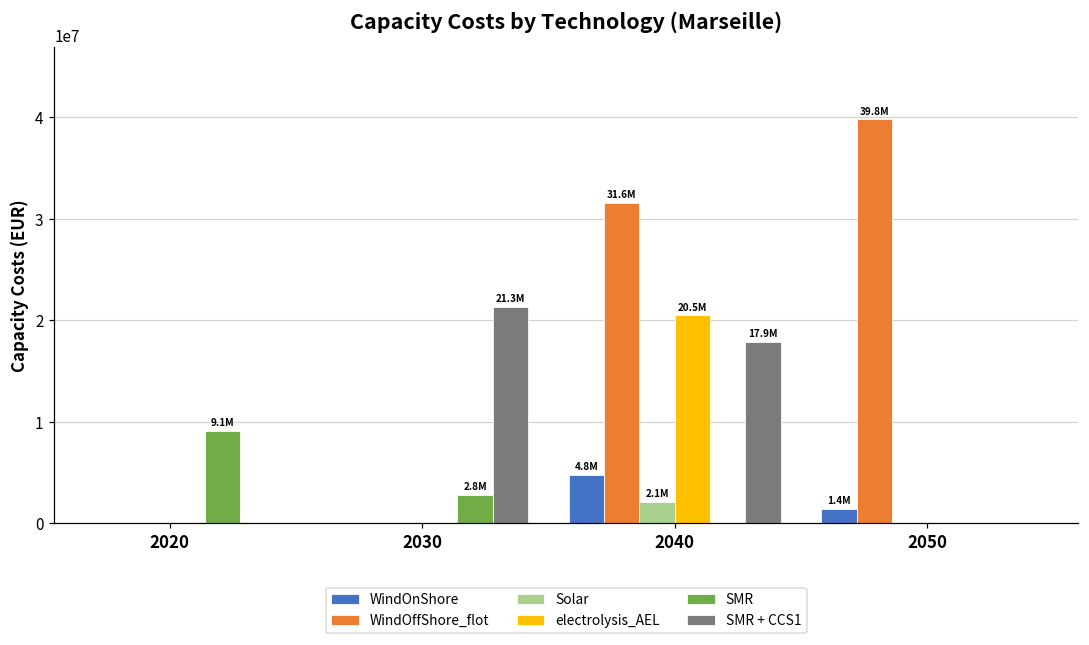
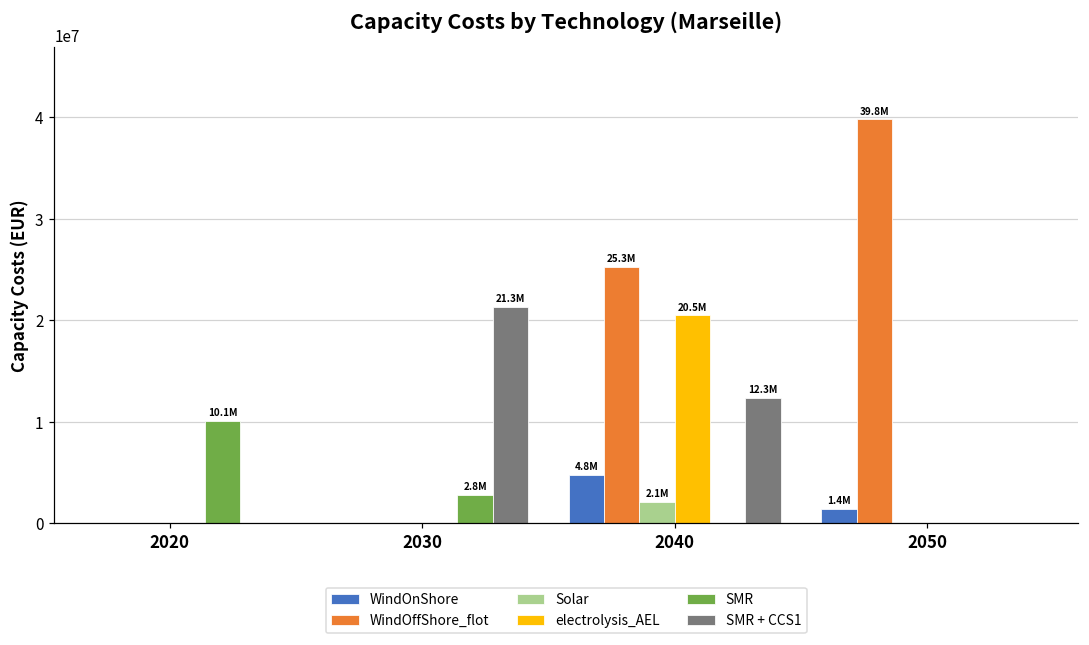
  {
    "WindOnShore": {
      "2040": "4.8M",
      "2050": "1.4M"
    },
    "WindOffShore_flot": {
-     "2040": "31.6M",
+     "2040": "25.3M",
      "2050": "39.8M"
    },
    "Solar": {
      "2040": "2.1M"
    },
    "electrolysis_AEL": {
      "2040": "20.5M"
    },
    "SMR": {
-     "2020": "9.1M",
+     "2020": "10.1M",
      "2030": "2.8M"
    },
    "SMR + CCS1": {
      "2030": "21.3M",
-     "2040": "17.9M"
+     "2040": "12.3M"
    }
  }
